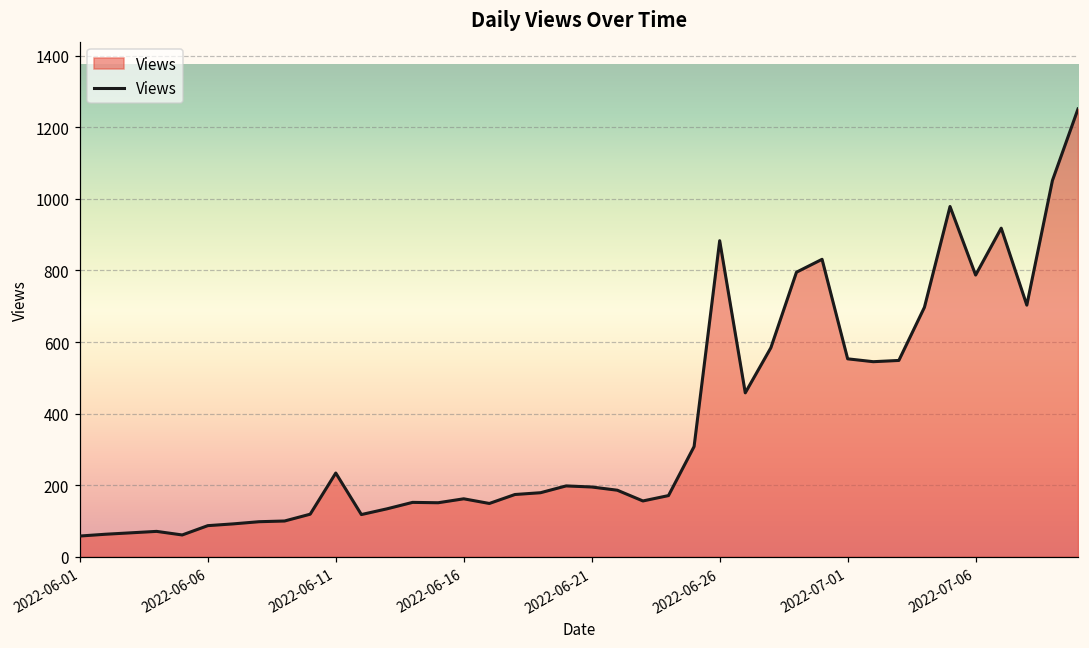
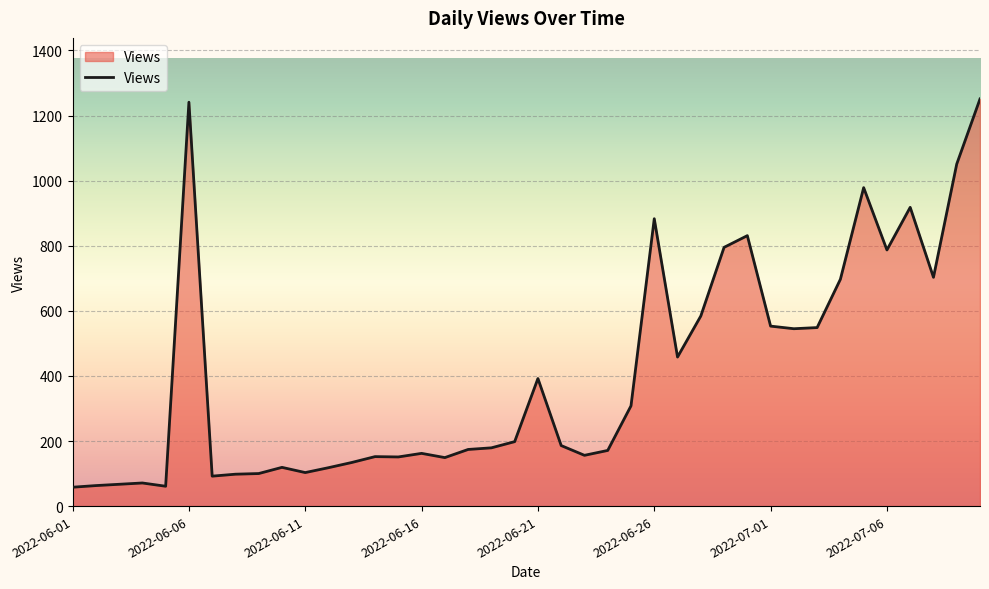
  {
    "2022-06-01": 60,
-   "2022-06-06": 90,
-   "2022-06-11": 230,
+   "2022-06-06": 1240,
+   "2022-06-11": 100,
    "2022-06-16": 160,
-   "2022-06-21": 200,
+   "2022-06-21": 390,
    "2022-06-26": 880,
    "2022-07-01": 550,
    "2022-07-06": 790
  }
